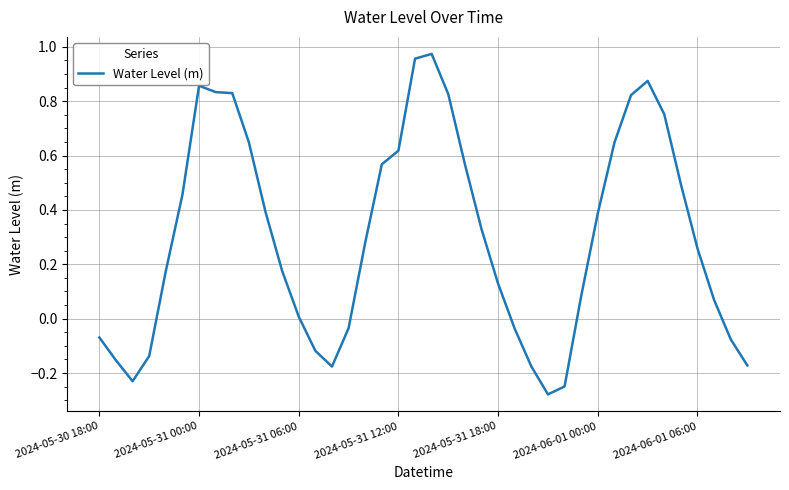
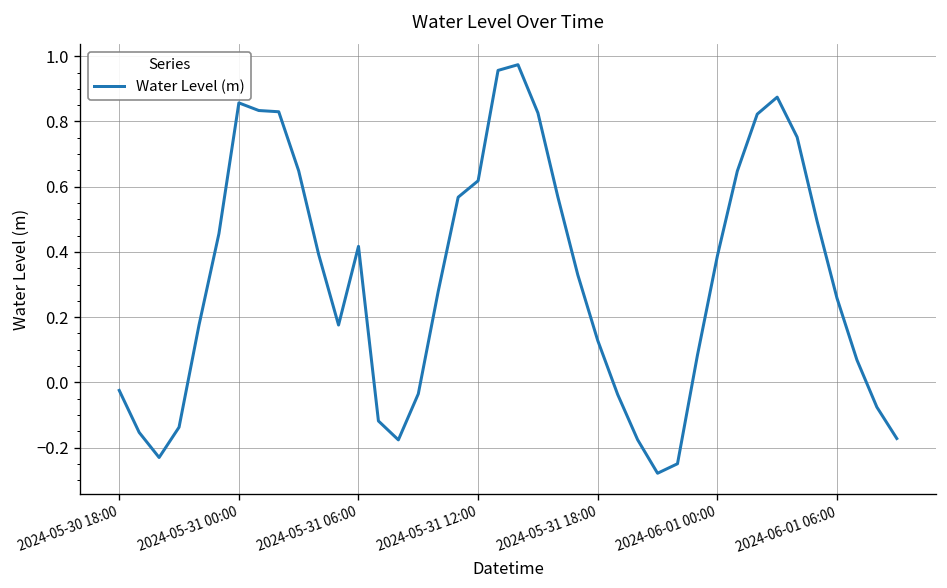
  {
-   "2024-05-30 18:00": -0.07,
+   "2024-05-30 18:00": -0.02,
    "2024-05-31 00:00": 0.86,
-   "2024-05-31 06:00": 0.01,
+   "2024-05-31 06:00": 0.42,
    "2024-05-31 12:00": 0.62,
    "2024-05-31 18:00": 0.13,
    "2024-06-01 00:00": 0.39,
    "2024-06-01 06:00": 0.26
  }
